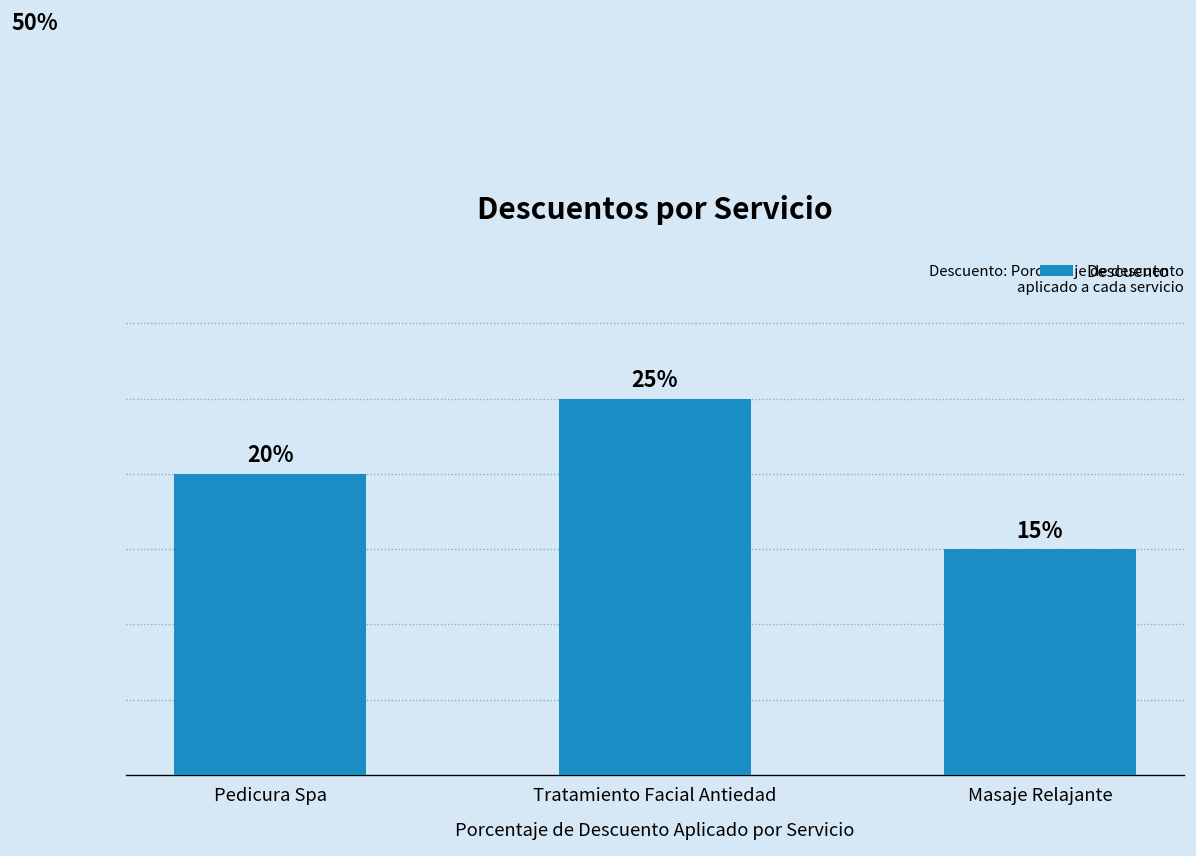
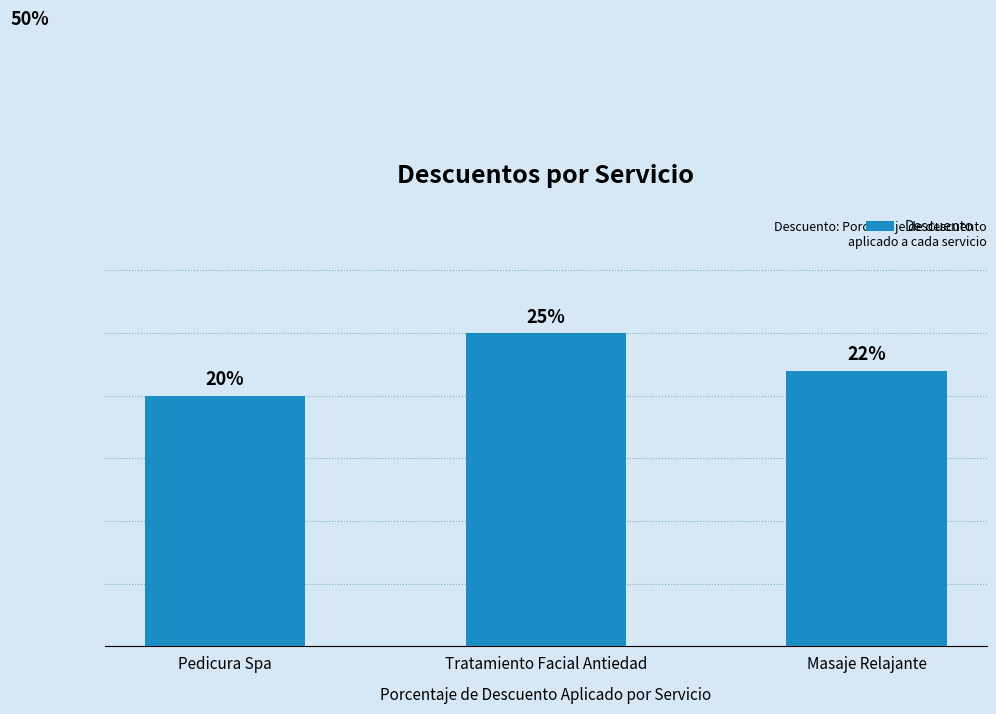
  {
    "Pedicura Spa": "20%",
    "Tratamiento Facial Antiedad": "25%",
-   "Masaje Relajante": "15%"
+   "Masaje Relajante": "22%"
  }
